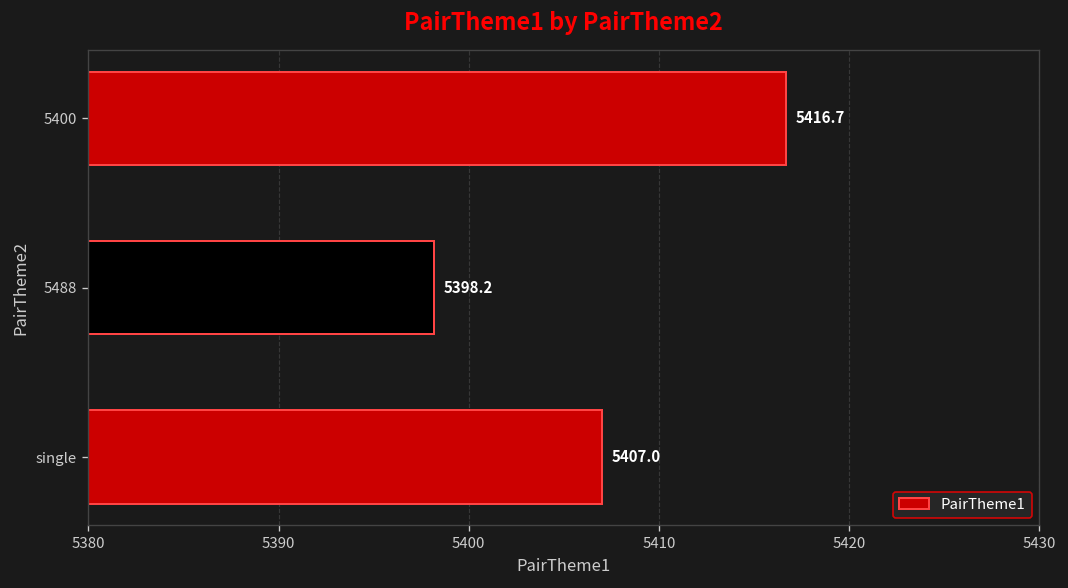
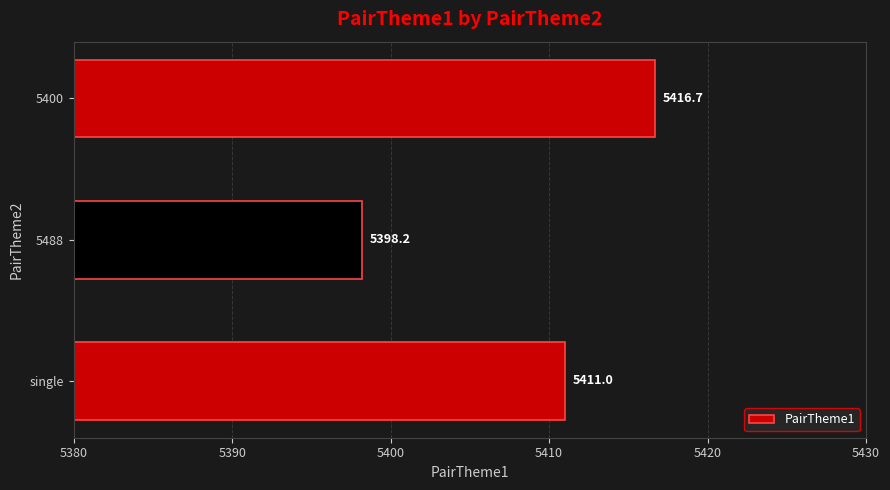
  {
    "5400": 5416.7,
    "5488": 5398.2,
-   "single": 5407.0
+   "single": 5411.0
  }
